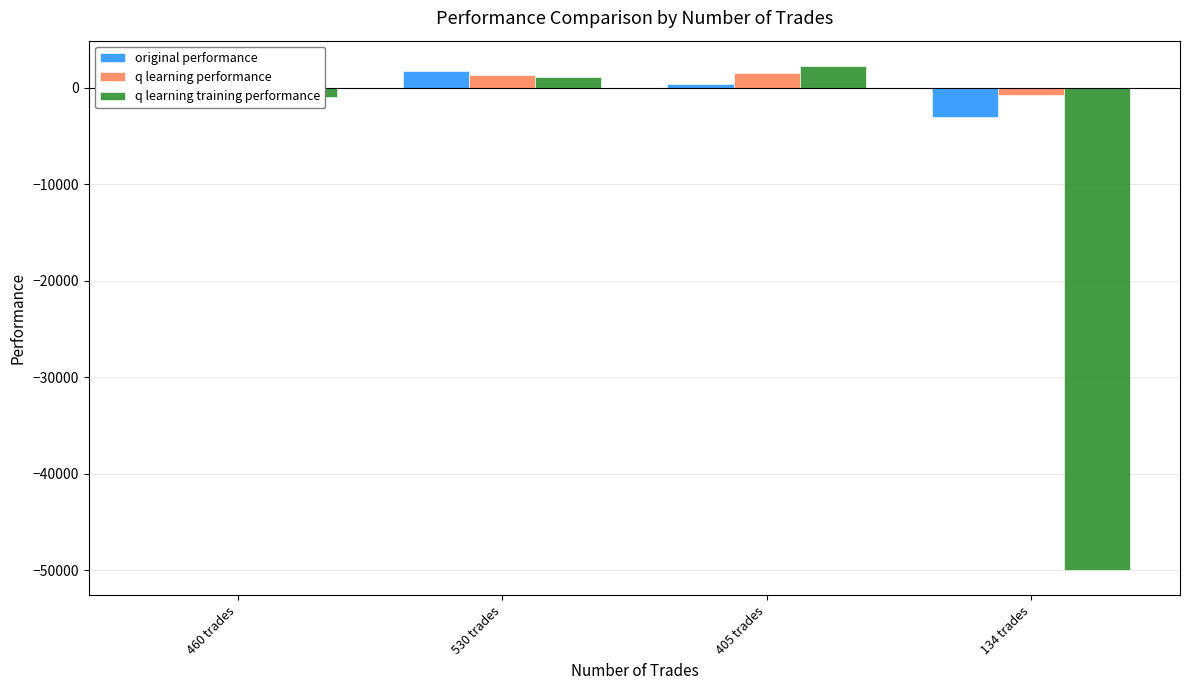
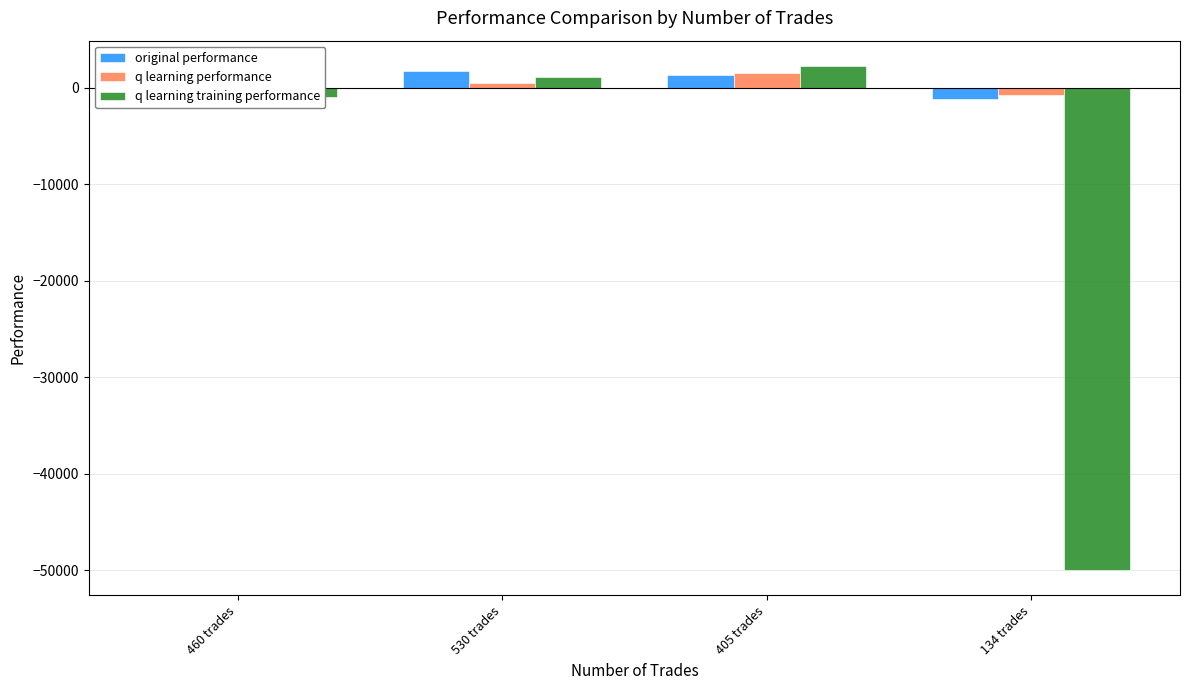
  {
    "original performance": {
      "530 trades": 2000,
-     "405 trades": 0,
-     "134 trades": -3000
+     "405 trades": 1000,
+     "134 trades": -1000
    },
    "q learning performance": {
-     "530 trades": 1400,
+     "530 trades": 500,
      "405 trades": 2000,
      "134 trades": -1000
    },
    "q learning training performance": {
      "530 trades": 1000,
      "405 trades": 2000,
      "134 trades": -50000
    }
  }
